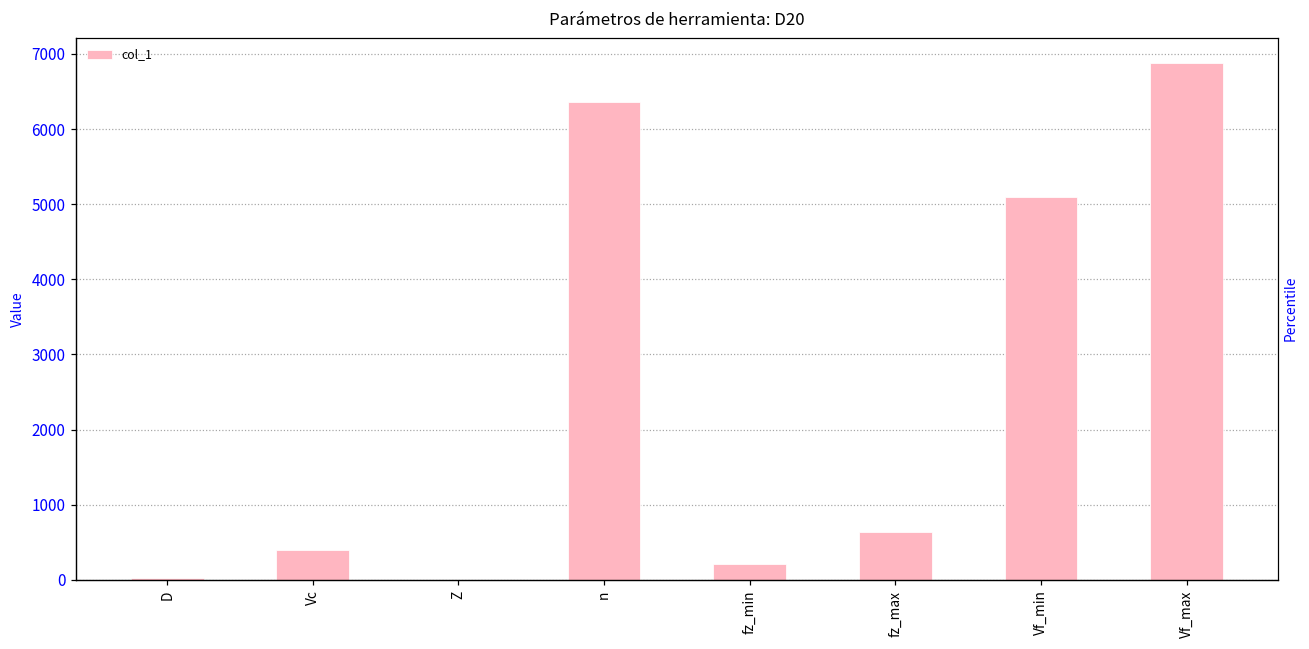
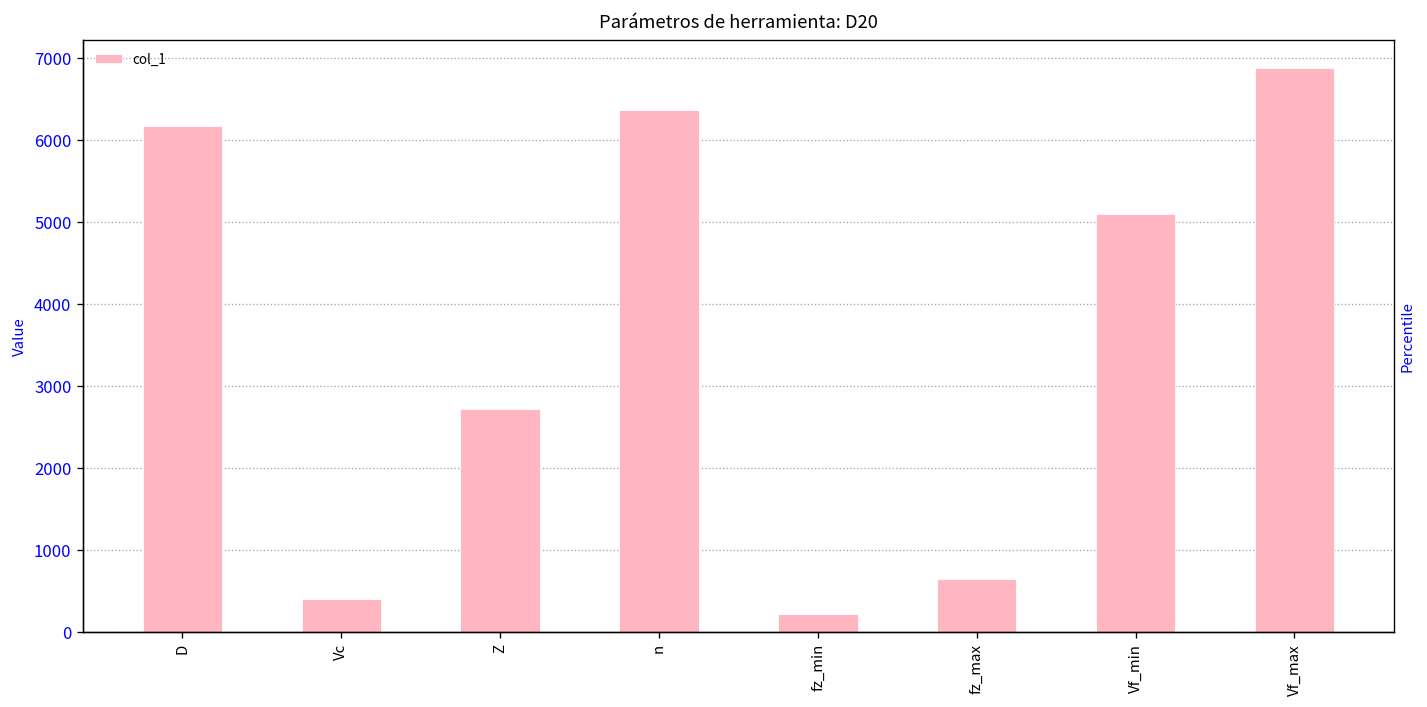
  {
-   "D": 0,
+   "D": 6200,
    "Vc": 400,
-   "Z": 0,
+   "Z": 2700,
    "n": 6400,
    "fz_min": 200,
    "fz_max": 600,
    "Vf_min": 5100,
    "Vf_max": 6900
  }
